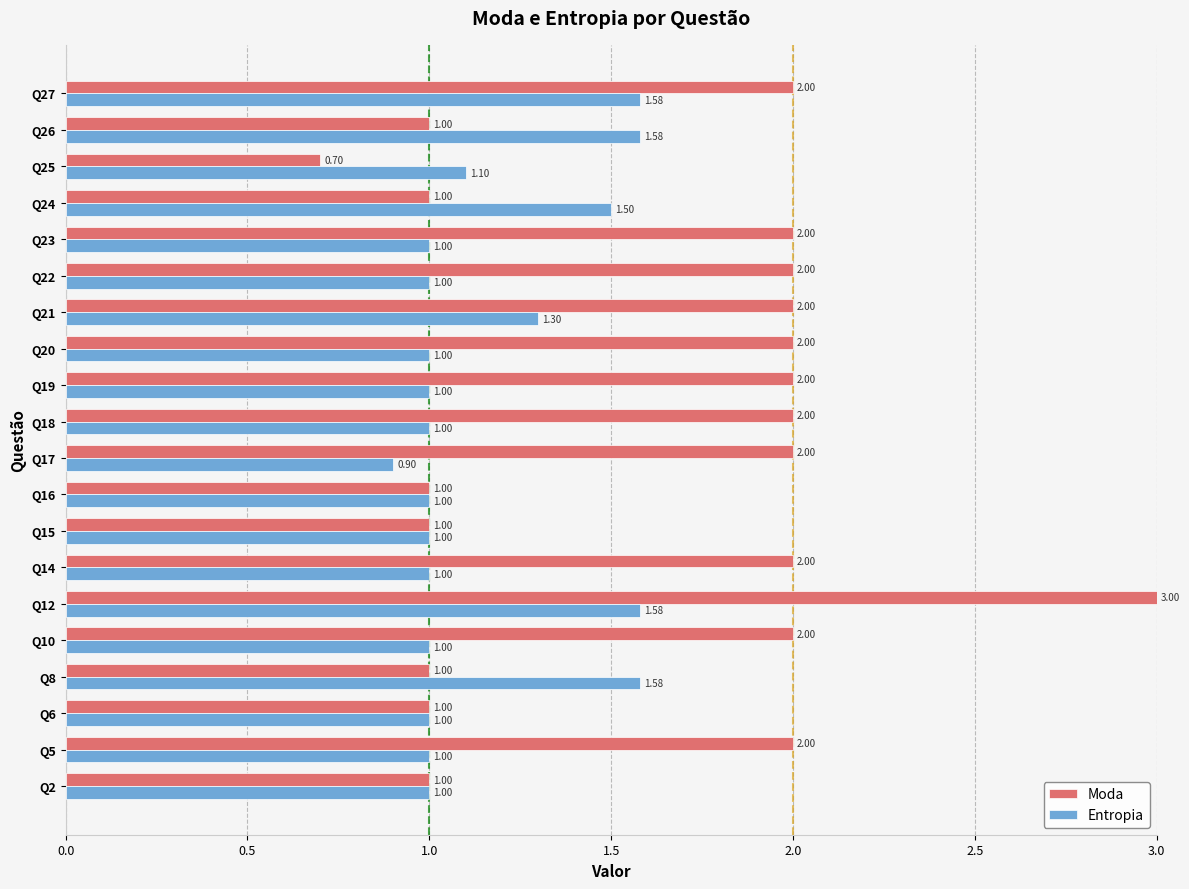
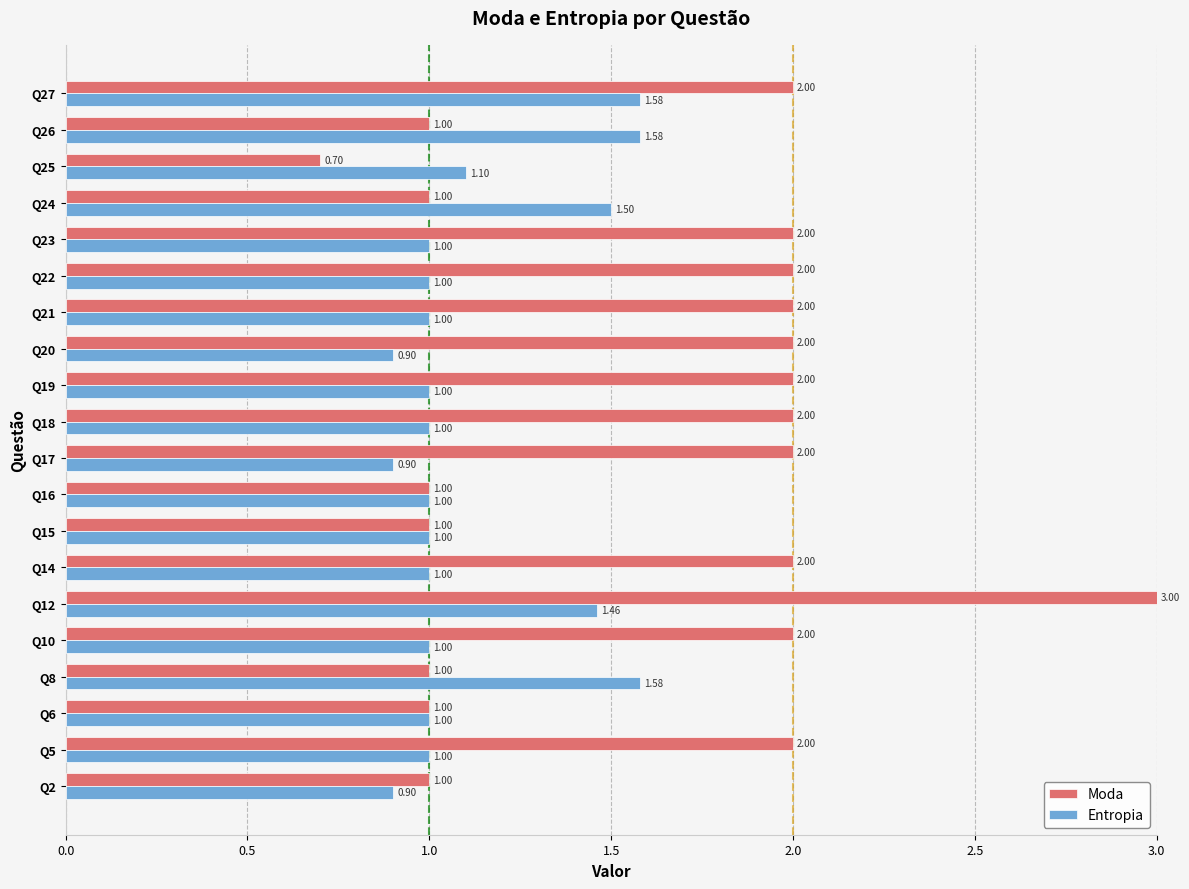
  {
    "Moda": {
      "Q27": 2.00,
      "Q26": 1.00,
      "Q25": 0.70,
      "Q24": 1.00,
      "Q23": 2.00,
      "Q22": 2.00,
      "Q21": 2.00,
      "Q20": 2.00,
      "Q19": 2.00,
      "Q18": 2.00,
      "Q17": 2.00,
      "Q16": 1.00,
      "Q15": 1.00,
      "Q14": 2.00,
      "Q12": 3.00,
      "Q10": 2.00,
      "Q8": 1.00,
      "Q6": 1.00,
      "Q5": 2.00,
      "Q2": 1.00
    },
    "Entropia": {
      "Q27": 1.58,
      "Q26": 1.58,
      "Q25": 1.10,
      "Q24": 1.50,
      "Q23": 1.00,
      "Q22": 1.00,
-     "Q21": 1.30,
-     "Q20": 1.00,
+     "Q21": 1.00,
+     "Q20": 0.90,
      "Q19": 1.00,
      "Q18": 1.00,
      "Q17": 0.90,
      "Q16": 1.00,
      "Q15": 1.00,
      "Q14": 1.00,
-     "Q12": 1.58,
+     "Q12": 1.46,
      "Q10": 1.00,
      "Q8": 1.58,
      "Q6": 1.00,
      "Q5": 1.00,
-     "Q2": 1.00
+     "Q2": 0.90
    }
  }
